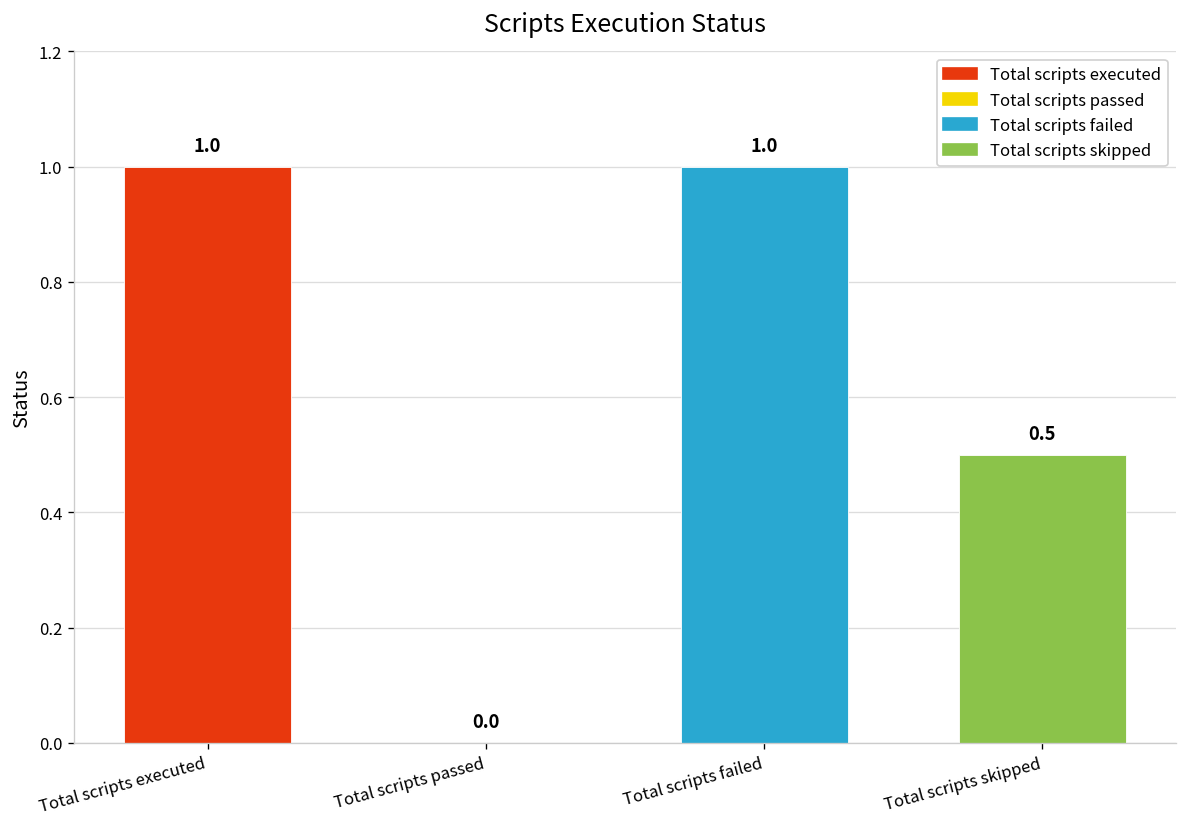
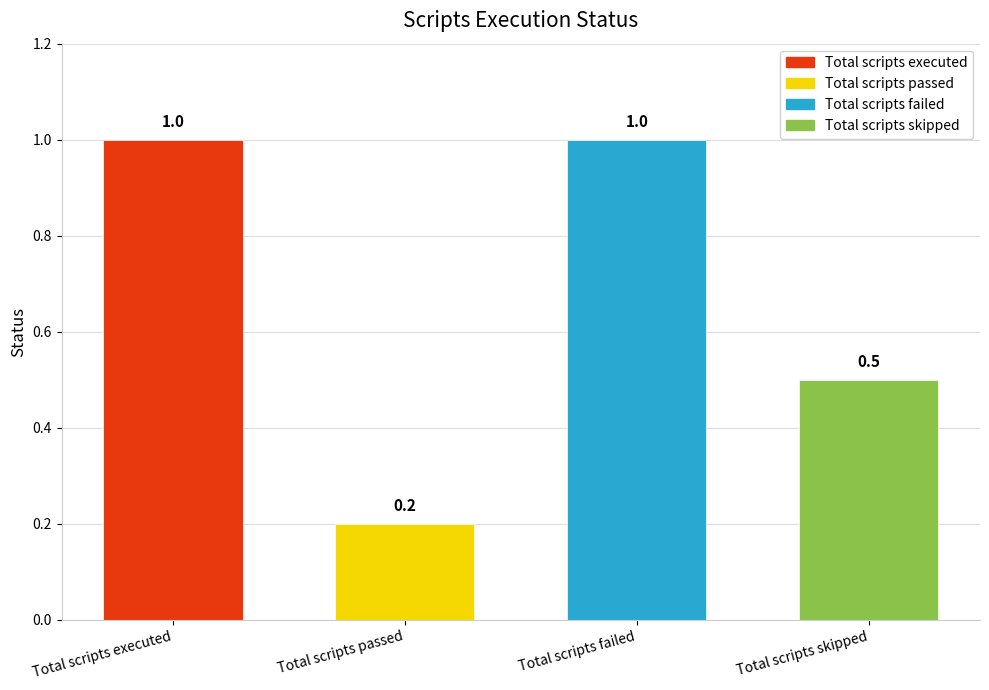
  {
    "Total scripts executed": 1.0,
-   "Total scripts passed": 0.0,
+   "Total scripts passed": 0.2,
    "Total scripts failed": 1.0,
    "Total scripts skipped": 0.5
  }
